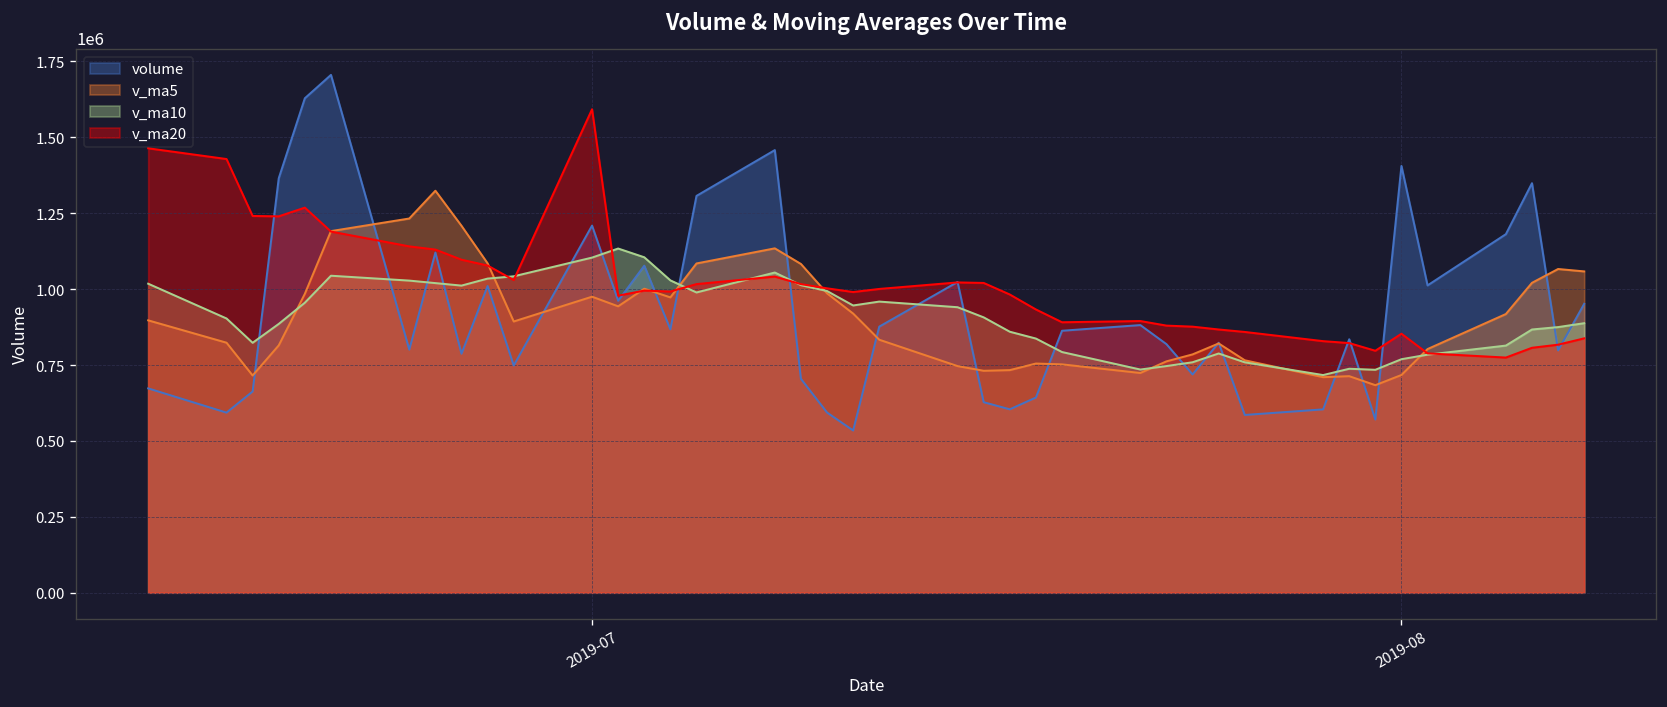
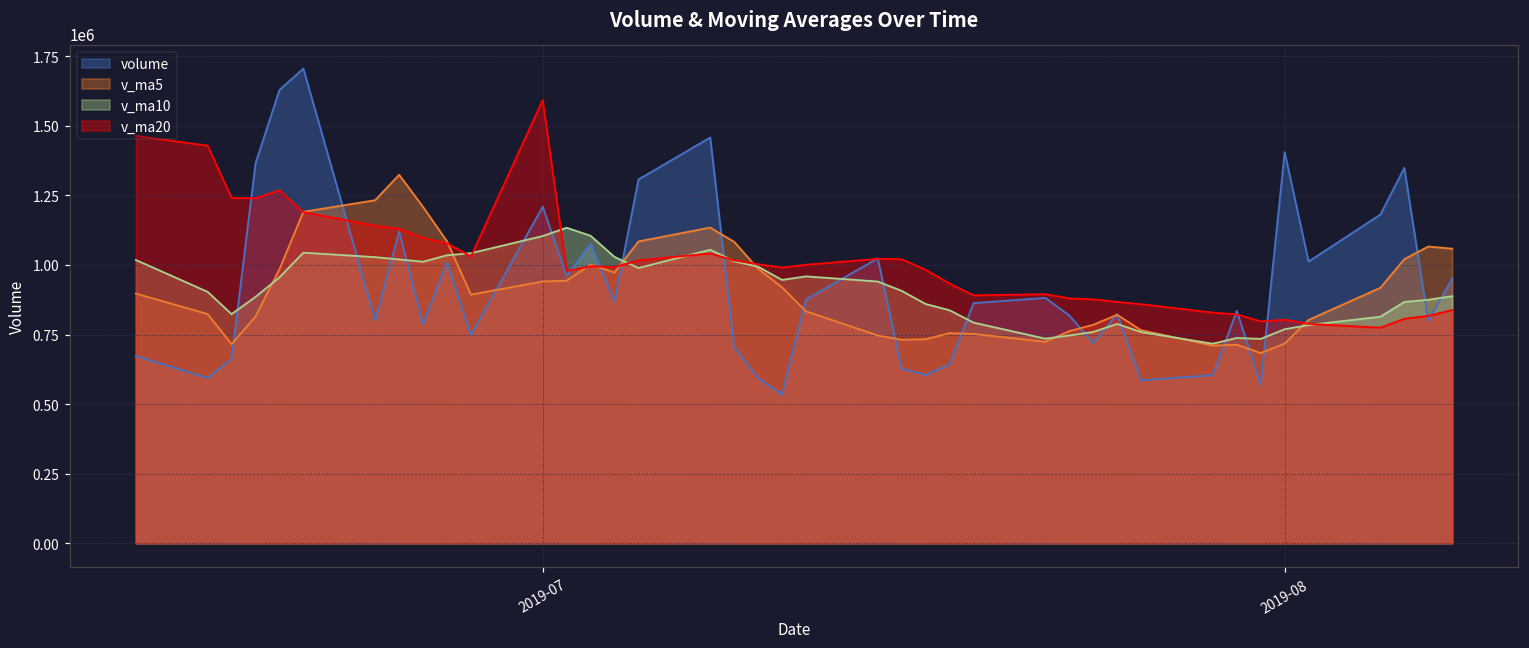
  {
    "volume": {
      "2019-07": 1210000,
      "2019-08": 1410000
    },
    "v_ma5": {
-     "2019-07": 970000,
+     "2019-07": 940000,
      "2019-08": 720000
    },
    "v_ma10": {
      "2019-07": 1100000,
      "2019-08": 770000
    },
    "v_ma20": {
      "2019-07": 1590000,
-     "2019-08": 850000
+     "2019-08": 800000
    }
  }
